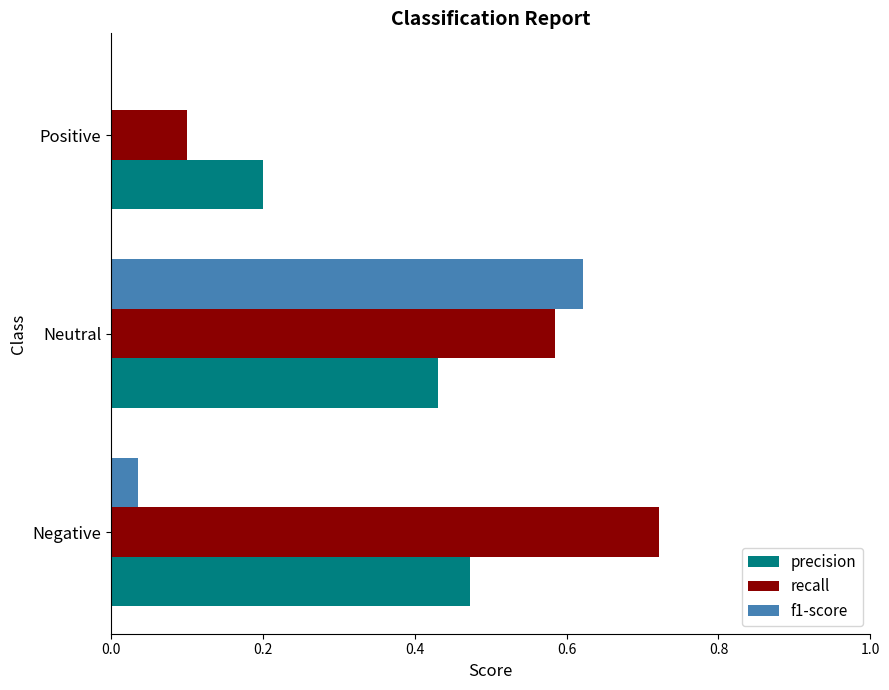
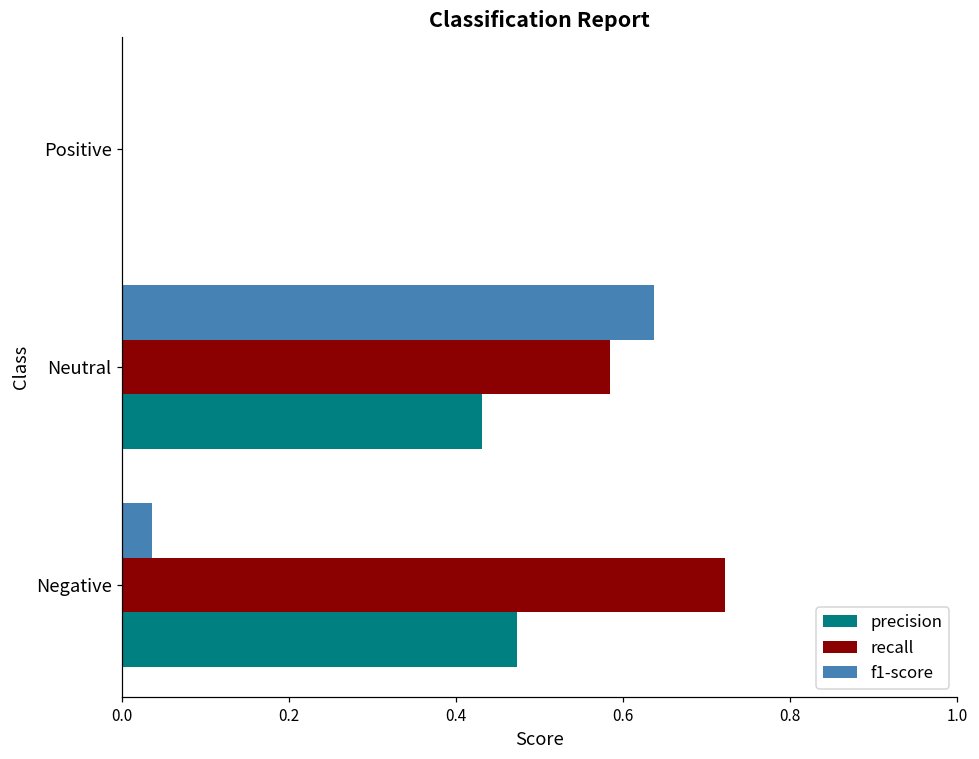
  {
    "precision": {
-     "Positive": 0.2,
+     "Positive": 0.0,
      "Neutral": 0.43,
      "Negative": 0.47
    },
    "recall": {
-     "Positive": 0.1,
+     "Positive": 0.0,
      "Neutral": 0.58,
      "Negative": 0.72
    },
    "f1-score": {
      "Positive": 0.00,
-     "Neutral": 0.62,
+     "Neutral": 0.64,
      "Negative": 0.04
    }
  }
